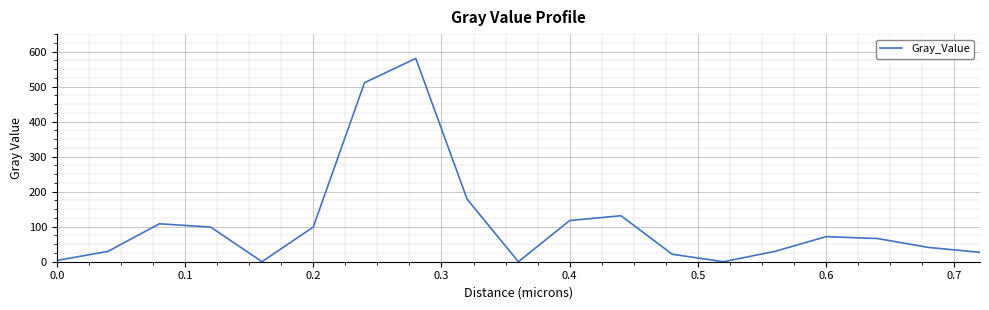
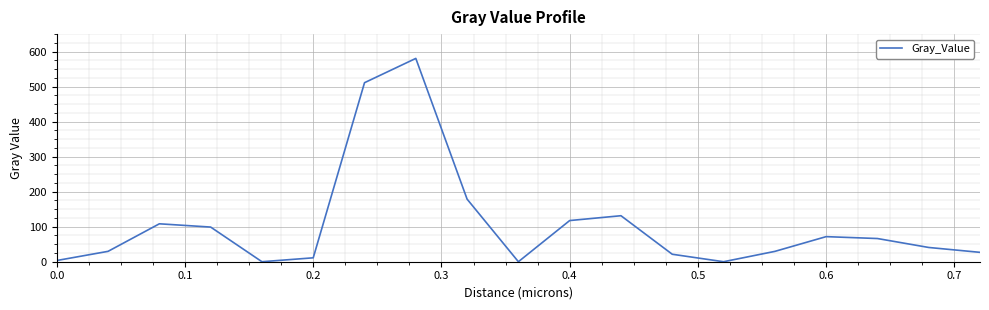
  {
    "0.0": 0,
-   "0.2": 100,
+   "0.2": 10,
    "0.4": 120,
    "0.6": 70
  }
